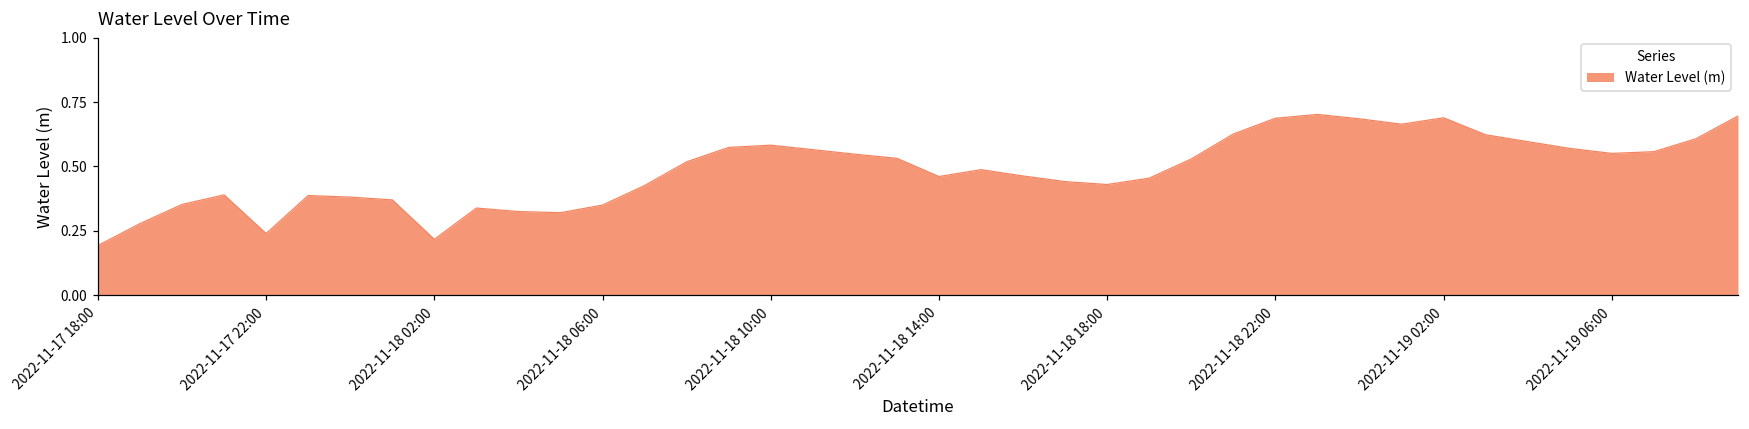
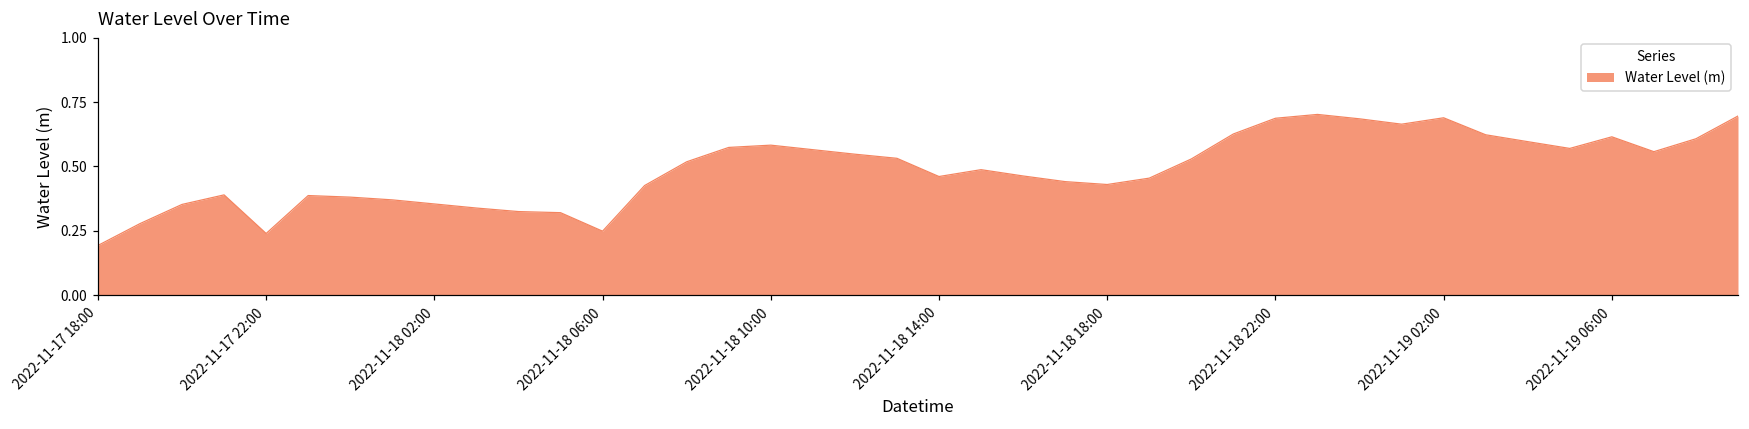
  {
    "2022-11-17 18:00": 0.19,
    "2022-11-17 22:00": 0.24,
-   "2022-11-18 02:00": 0.22,
-   "2022-11-18 06:00": 0.35,
+   "2022-11-18 02:00": 0.35,
+   "2022-11-18 06:00": 0.25,
    "2022-11-18 10:00": 0.58,
    "2022-11-18 14:00": 0.46,
    "2022-11-18 18:00": 0.43,
    "2022-11-18 22:00": 0.69,
    "2022-11-19 02:00": 0.69,
-   "2022-11-19 06:00": 0.55
+   "2022-11-19 06:00": 0.62
  }
